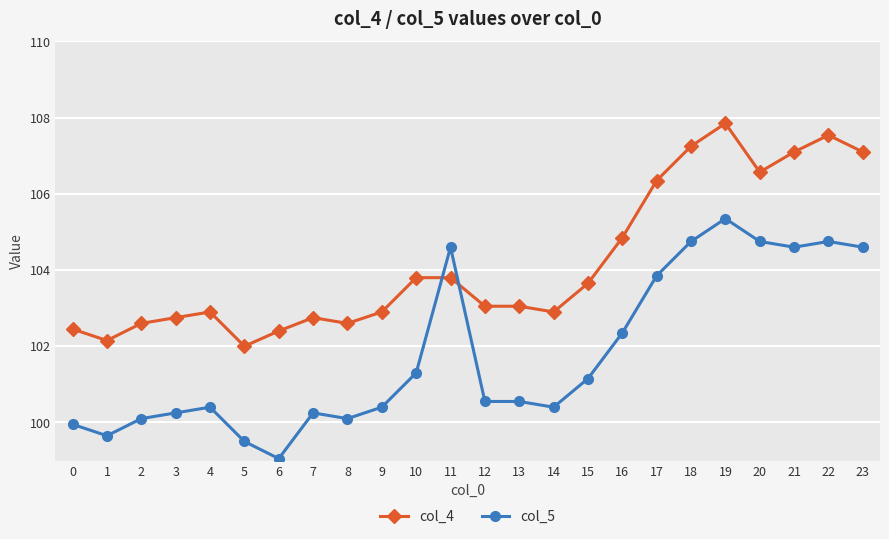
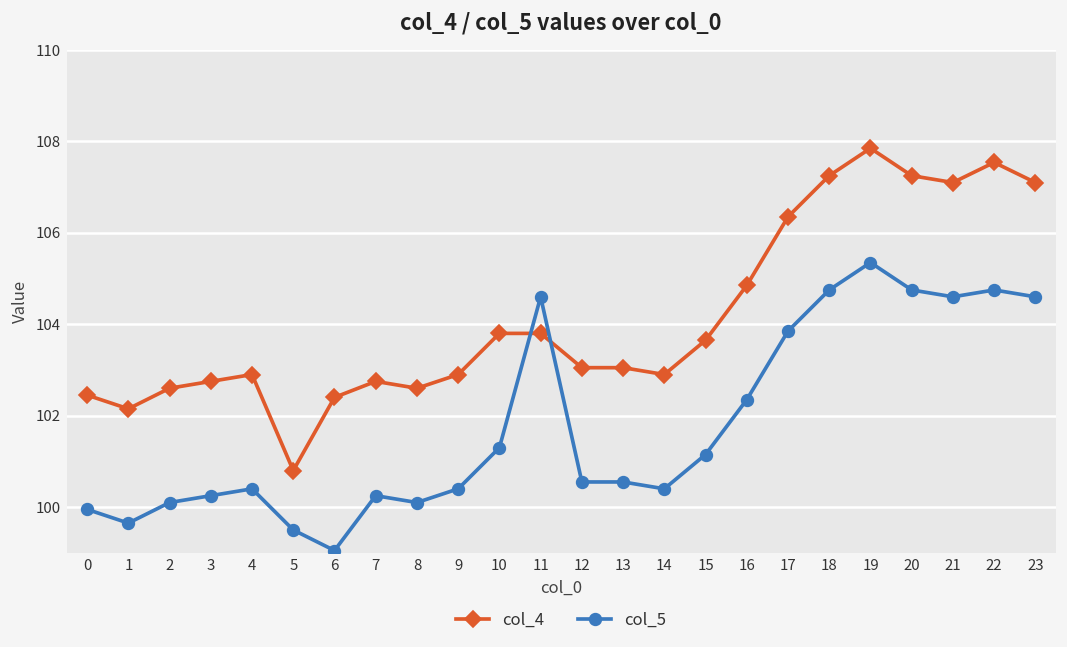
  {
    "col_4": {
      "0": 102.5,
      "1": 102.2,
      "2": 102.6,
      "3": 102.8,
      "4": 102.9,
-     "5": 102.0,
+     "5": 100.8,
      "6": 102.4,
      "7": 102.8,
      "8": 102.6,
      "9": 102.9,
      "10": 103.8,
      "11": 103.8,
      "12": 103.1,
      "13": 103.1,
      "14": 102.9,
      "15": 103.7,
      "16": 104.9,
      "17": 106.4,
      "18": 107.3,
      "19": 107.9,
-     "20": 106.6,
+     "20": 107.3,
      "21": 107.1,
      "22": 107.5,
      "23": 107.1
    },
    "col_5": {
      "0": 100.0,
      "1": 99.7,
      "2": 100.1,
      "3": 100.3,
      "4": 100.4,
      "5": 99.5,
      "6": 99.1,
      "7": 100.3,
      "8": 100.1,
      "9": 100.4,
      "10": 101.3,
      "11": 104.6,
      "12": 100.6,
      "13": 100.6,
      "14": 100.4,
      "15": 101.2,
      "16": 102.4,
      "17": 103.9,
      "18": 104.8,
      "19": 105.4,
      "20": 104.8,
      "21": 104.6,
      "22": 104.8,
      "23": 104.6
    }
  }
